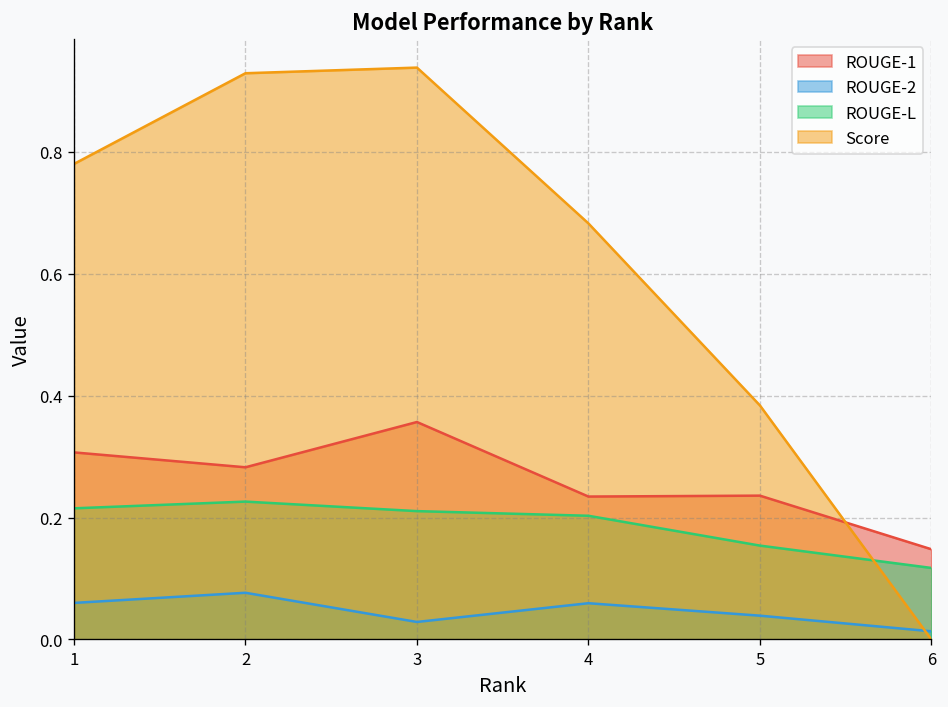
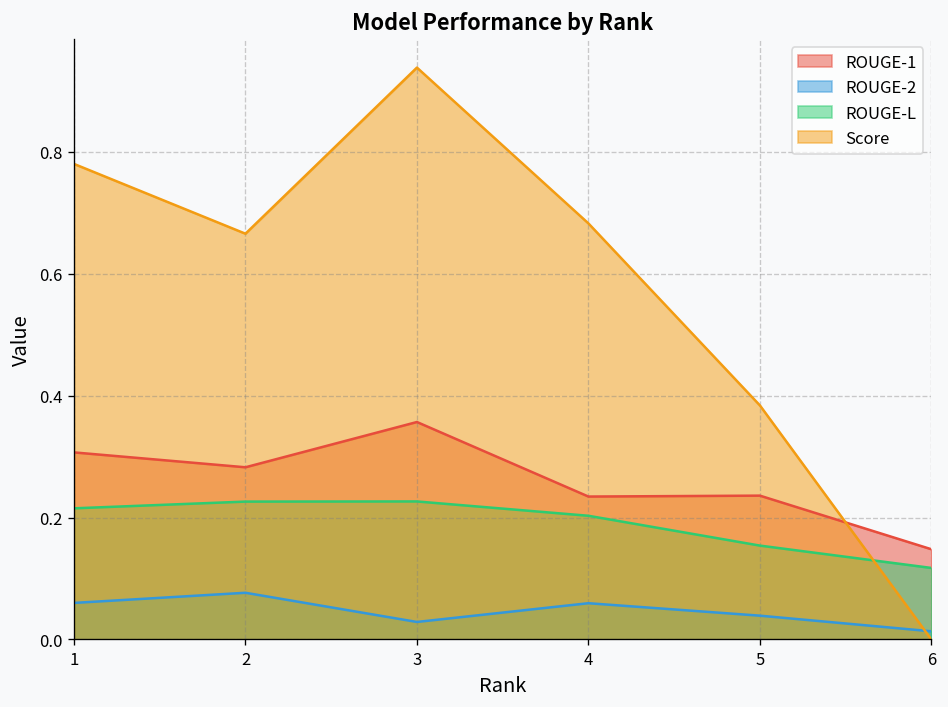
  {
    "ROUGE-1": {
      "1": 0.31,
      "2": 0.28,
      "3": 0.36,
      "4": 0.23,
      "5": 0.24,
      "6": 0.15
    },
    "ROUGE-2": {
      "1": 0.06,
      "2": 0.08,
      "3": 0.03,
      "4": 0.06,
      "5": 0.04,
      "6": 0.01
    },
    "ROUGE-L": {
      "1": 0.22,
      "2": 0.23,
-     "3": 0.21,
+     "3": 0.23,
      "4": 0.20,
      "5": 0.15,
      "6": 0.12
    },
    "Score": {
      "1": 0.78,
-     "2": 0.93,
+     "2": 0.67,
      "3": 0.94,
      "4": 0.68,
      "5": 0.38,
      "6": 0.00
    }
  }
